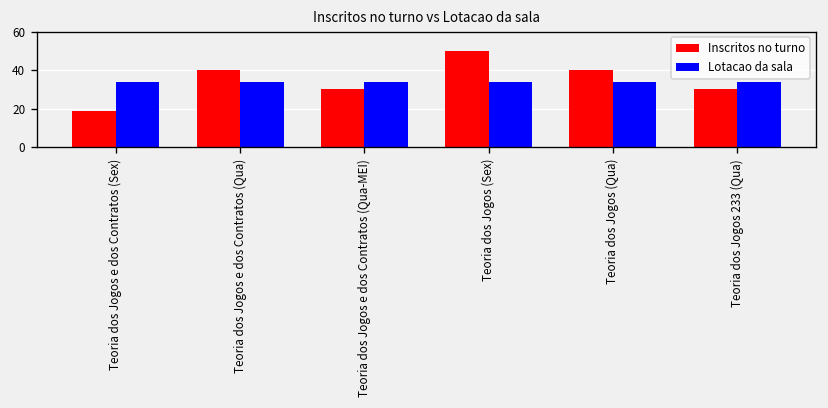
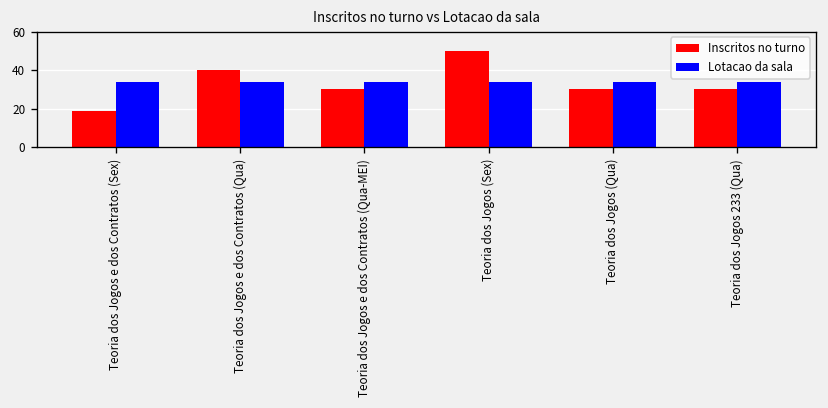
  {
    "Inscritos no turno": {
      "Teoria dos Jogos e dos Contratos (Sex)": 19,
      "Teoria dos Jogos e dos Contratos (Qua)": 40,
      "Teoria dos Jogos e dos Contratos (Qua-MEI)": 30,
      "Teoria dos Jogos (Sex)": 50,
-     "Teoria dos Jogos (Qua)": 40,
+     "Teoria dos Jogos (Qua)": 30,
      "Teoria dos Jogos 233 (Qua)": 30
    },
    "Lotacao da sala": {
      "Teoria dos Jogos e dos Contratos (Sex)": 34,
      "Teoria dos Jogos e dos Contratos (Qua)": 34,
      "Teoria dos Jogos e dos Contratos (Qua-MEI)": 34,
      "Teoria dos Jogos (Sex)": 34,
      "Teoria dos Jogos (Qua)": 34,
      "Teoria dos Jogos 233 (Qua)": 34
    }
  }
